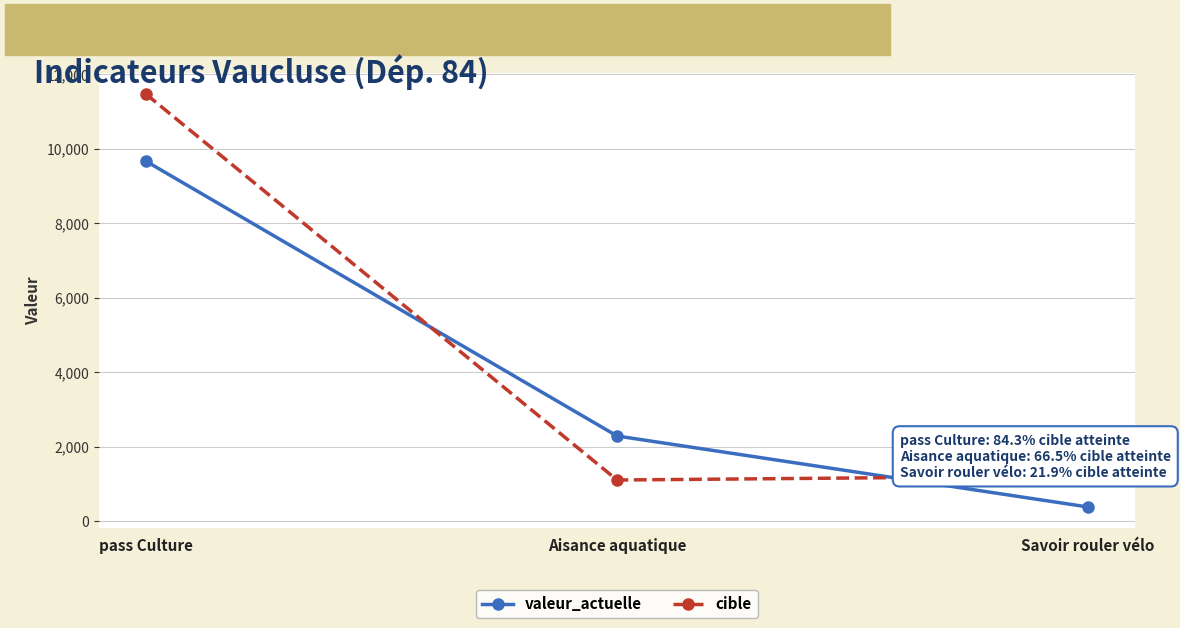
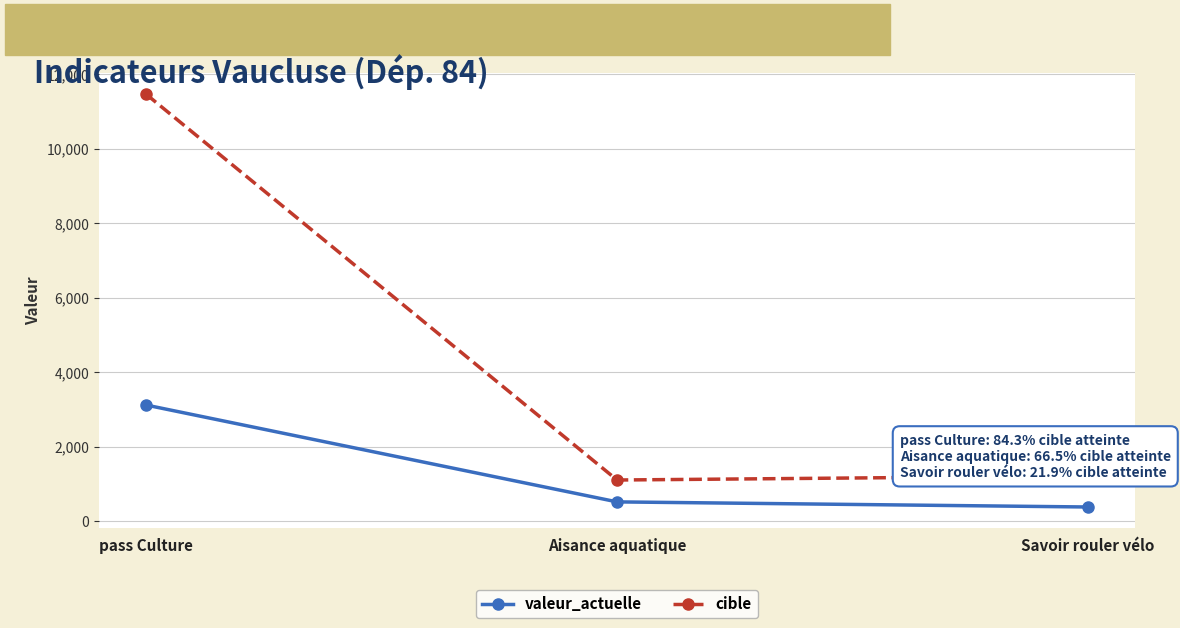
  {
    "valeur_actuelle": {
-     "pass Culture": "9,700",
-     "Aisance aquatique": "2,300",
+     "pass Culture": "3,100",
+     "Aisance aquatique": "500",
      "Savoir rouler vélo": "400"
    },
    "cible": {
      "pass Culture": "11,500",
      "Aisance aquatique": "1,100"
    }
  }
